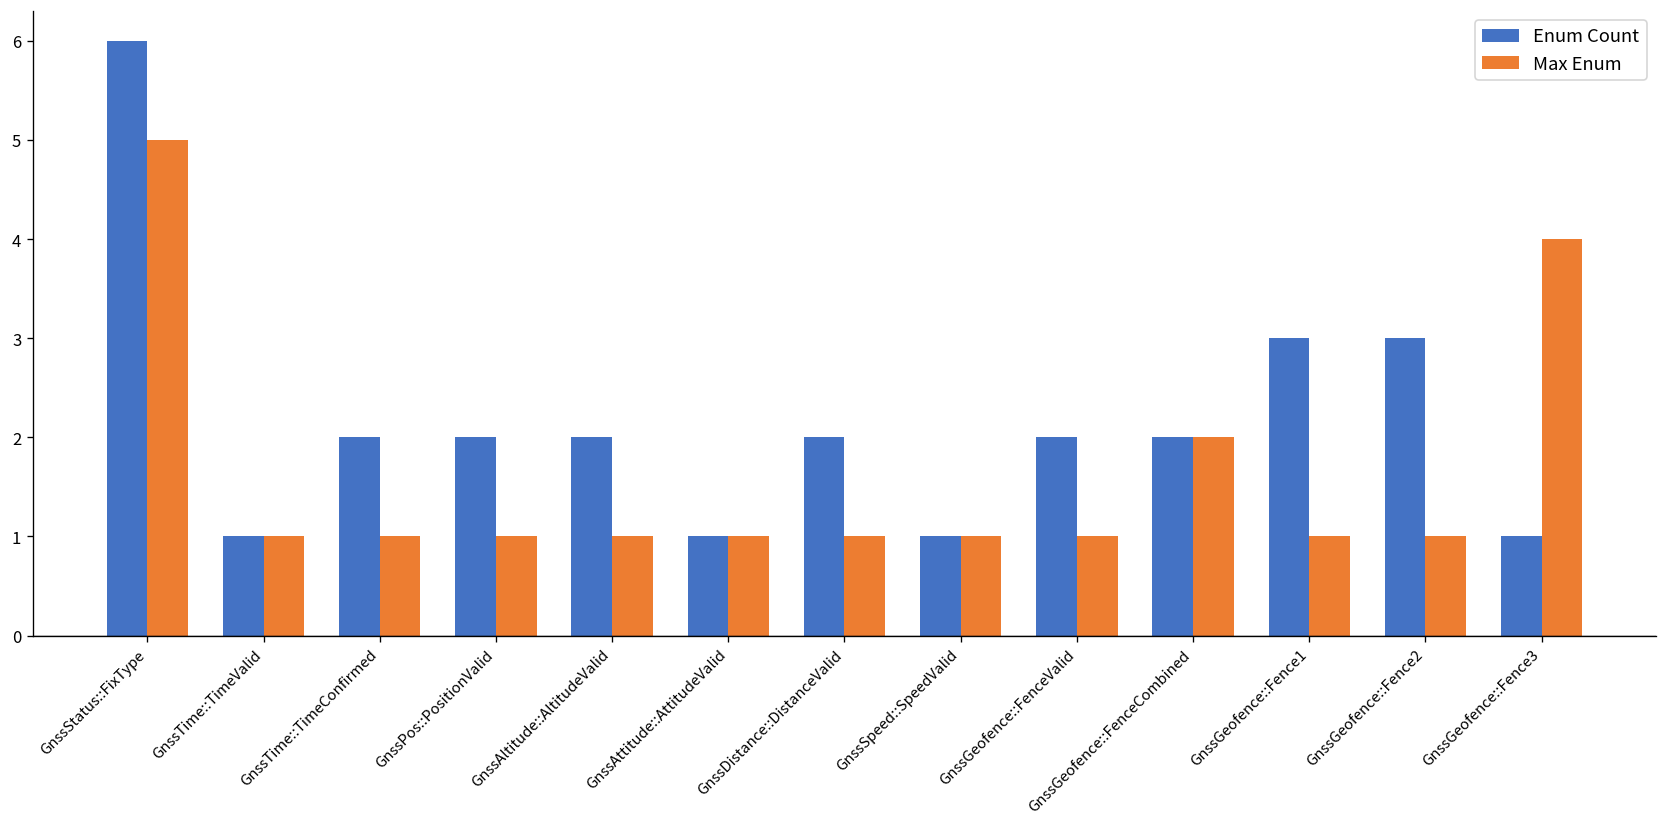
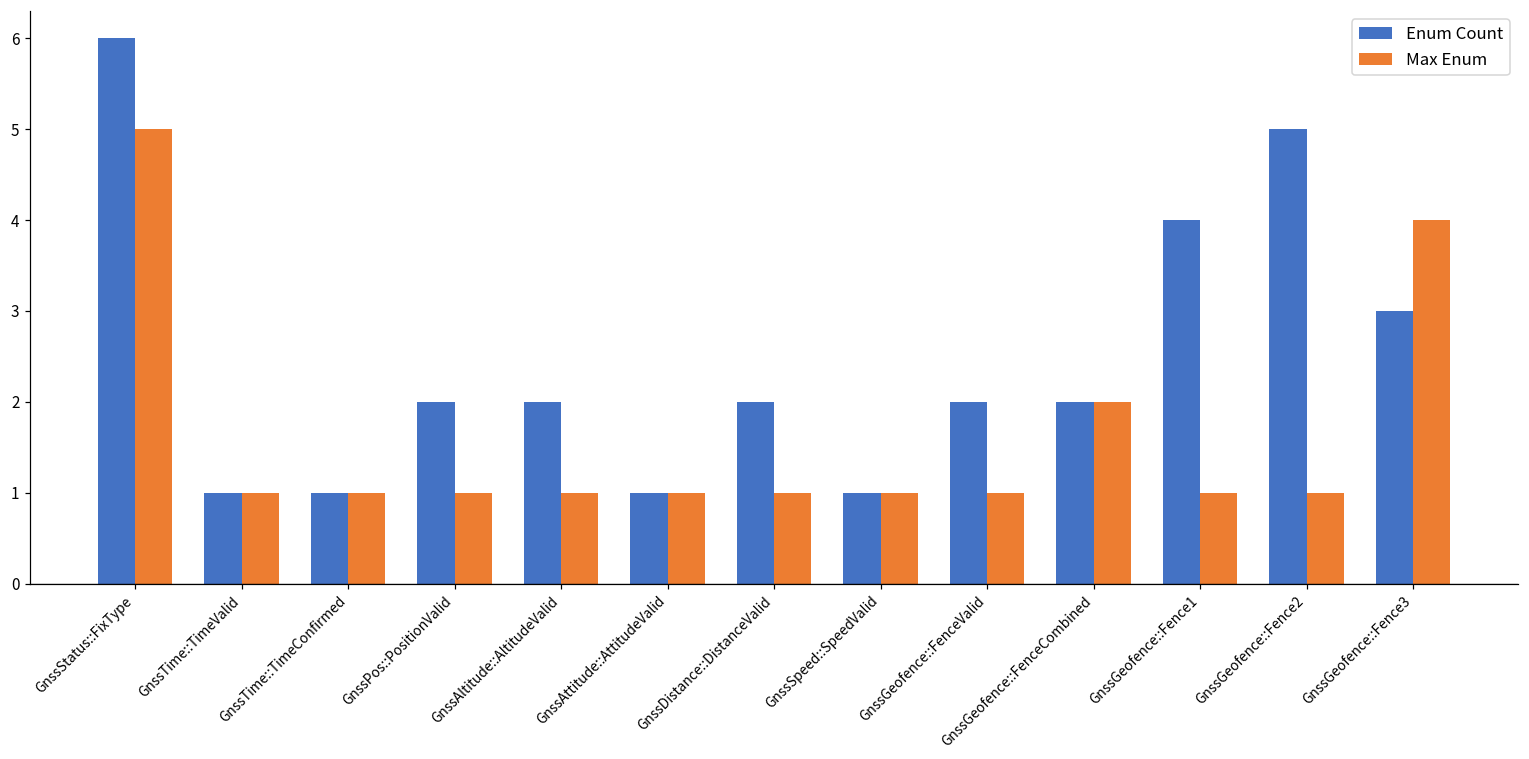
  {
    "Enum Count": {
      "GnssStatus::FixType": 6,
      "GnssTime::TimeValid": 1,
-     "GnssTime::TimeConfirmed": 2,
+     "GnssTime::TimeConfirmed": 1,
      "GnssPos::PositionValid": 2,
      "GnssAltitude::AltitudeValid": 2,
      "GnssAttitude::AttitudeValid": 1,
      "GnssDistance::DistanceValid": 2,
      "GnssSpeed::SpeedValid": 1,
      "GnssGeofence::FenceValid": 2,
      "GnssGeofence::FenceCombined": 2,
-     "GnssGeofence::Fence1": 3,
-     "GnssGeofence::Fence2": 3,
-     "GnssGeofence::Fence3": 1
+     "GnssGeofence::Fence1": 4,
+     "GnssGeofence::Fence2": 5,
+     "GnssGeofence::Fence3": 3
    },
    "Max Enum": {
      "GnssStatus::FixType": 5,
      "GnssTime::TimeValid": 1,
      "GnssTime::TimeConfirmed": 1,
      "GnssPos::PositionValid": 1,
      "GnssAltitude::AltitudeValid": 1,
      "GnssAttitude::AttitudeValid": 1,
      "GnssDistance::DistanceValid": 1,
      "GnssSpeed::SpeedValid": 1,
      "GnssGeofence::FenceValid": 1,
      "GnssGeofence::FenceCombined": 2,
      "GnssGeofence::Fence1": 1,
      "GnssGeofence::Fence2": 1,
      "GnssGeofence::Fence3": 4
    }
  }
